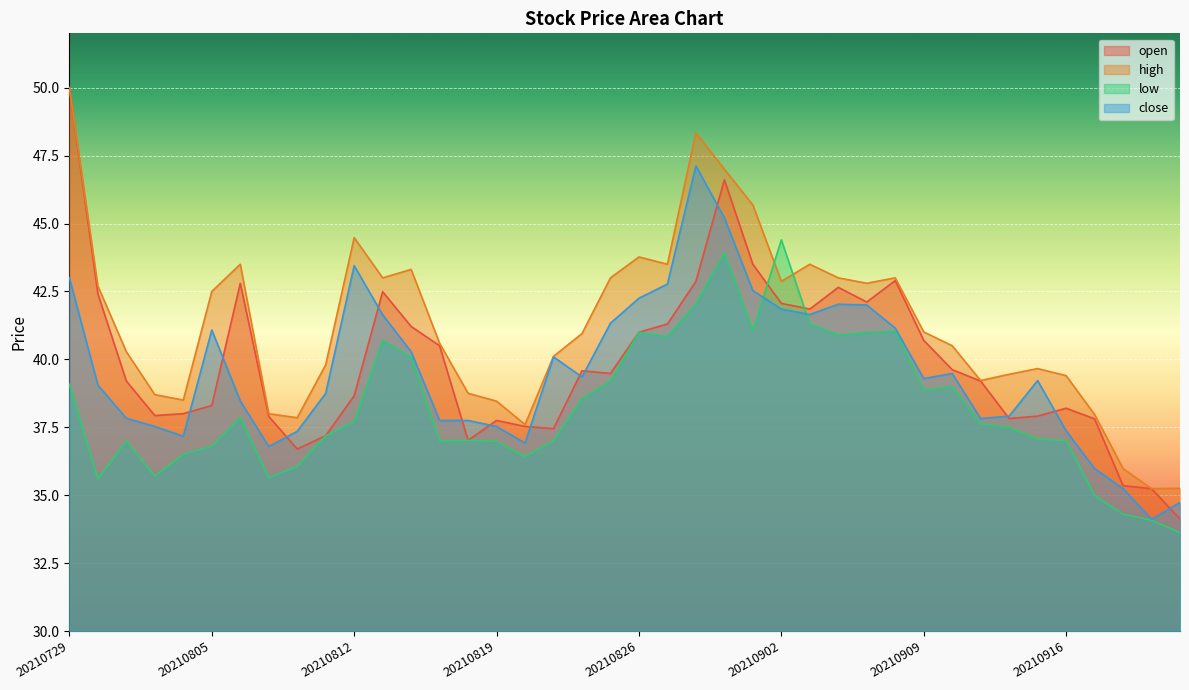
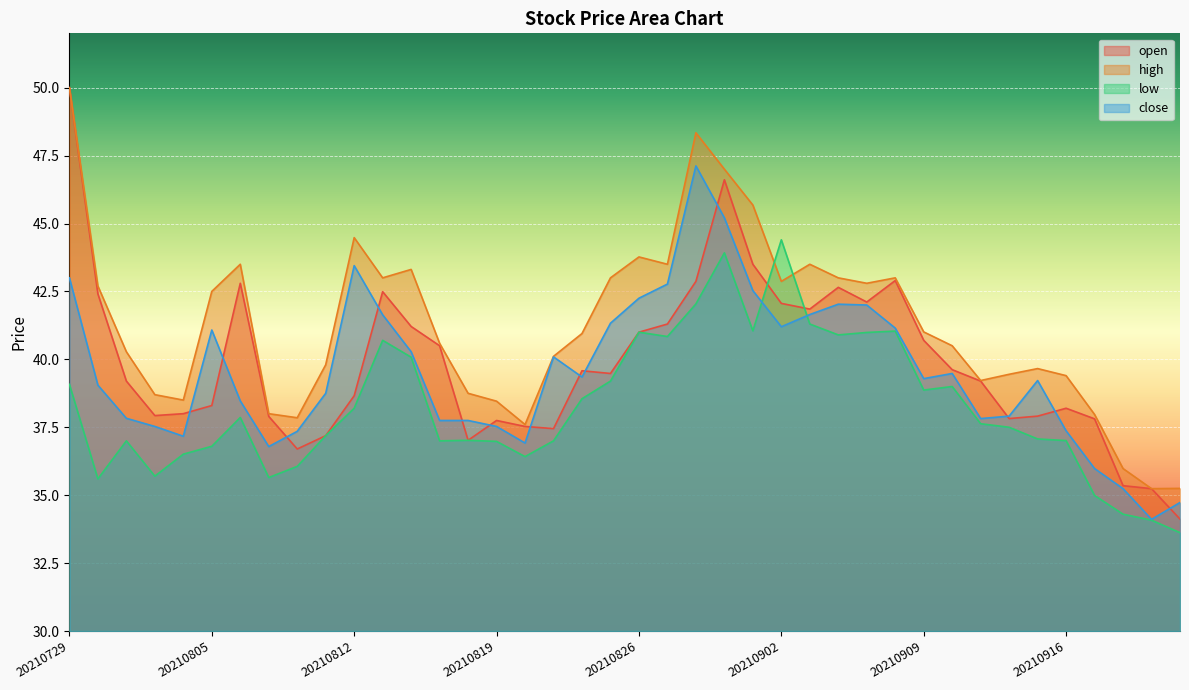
  {
    "low": {
      "20210729": 39.1,
      "20210805": 36.8,
-     "20210812": 37.7,
+     "20210812": 38.2,
      "20210819": 37.0,
      "20210902": 44.4,
      "20210909": 38.9,
      "20210916": 37.0
    },
    "close": {
      "20210729": 43.0,
      "20210805": 41.1,
      "20210812": 43.5,
      "20210819": 37.5,
      "20210826": 42.3,
-     "20210902": 41.9,
+     "20210902": 41.2,
      "20210909": 39.3,
      "20210916": 37.4
    }
  }
